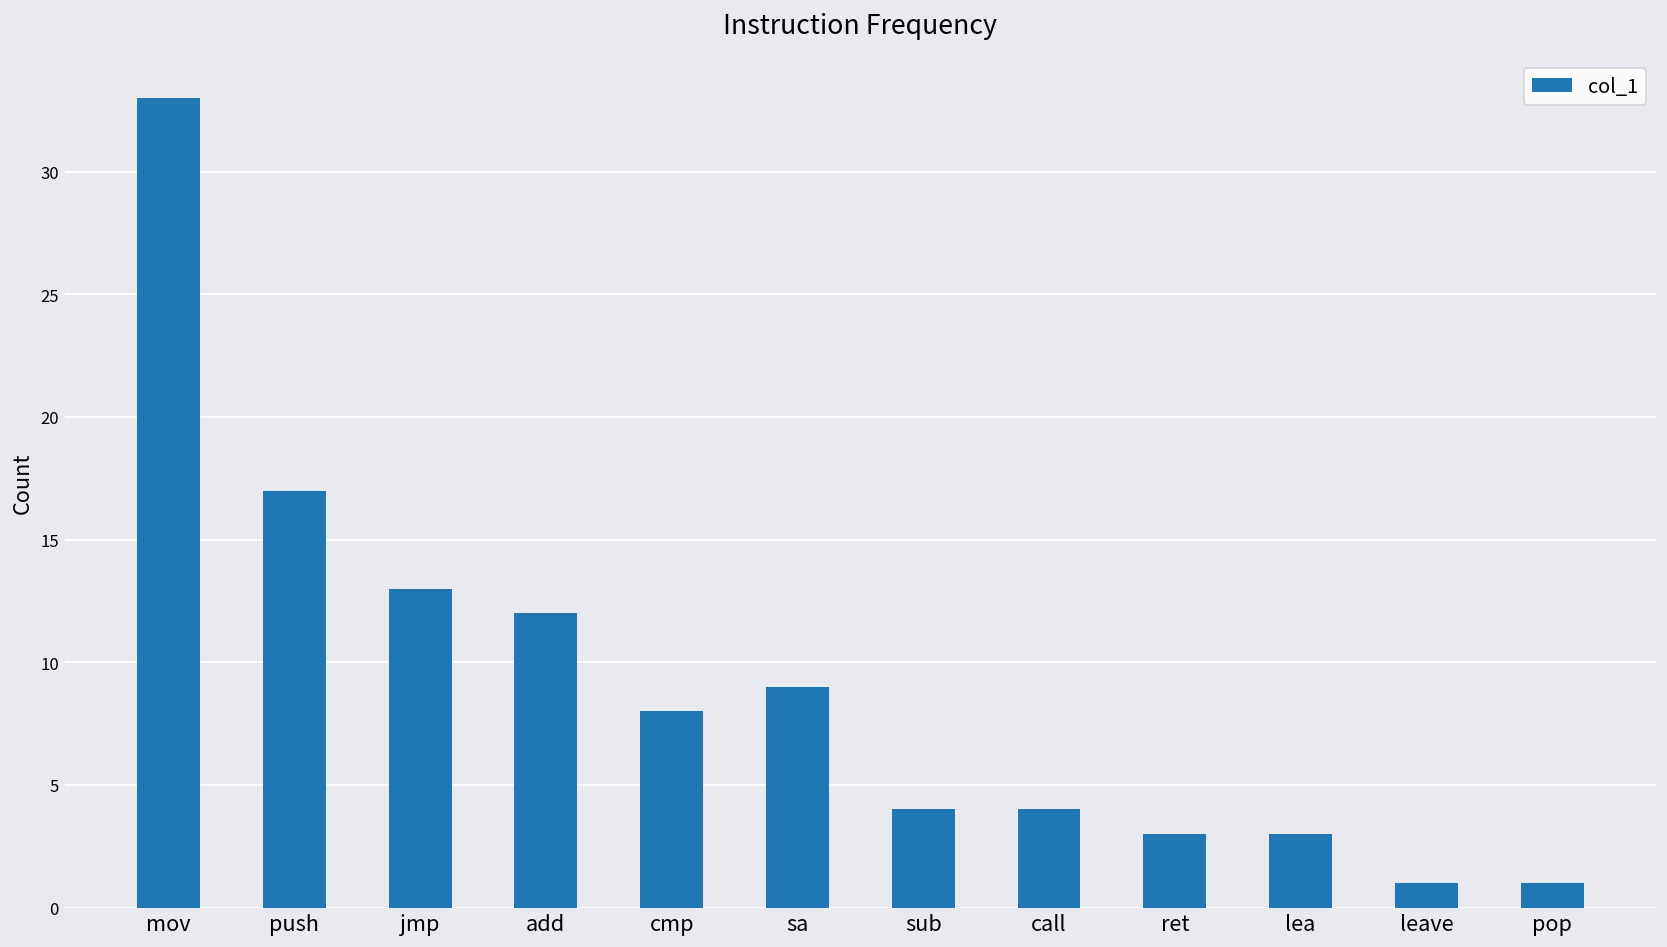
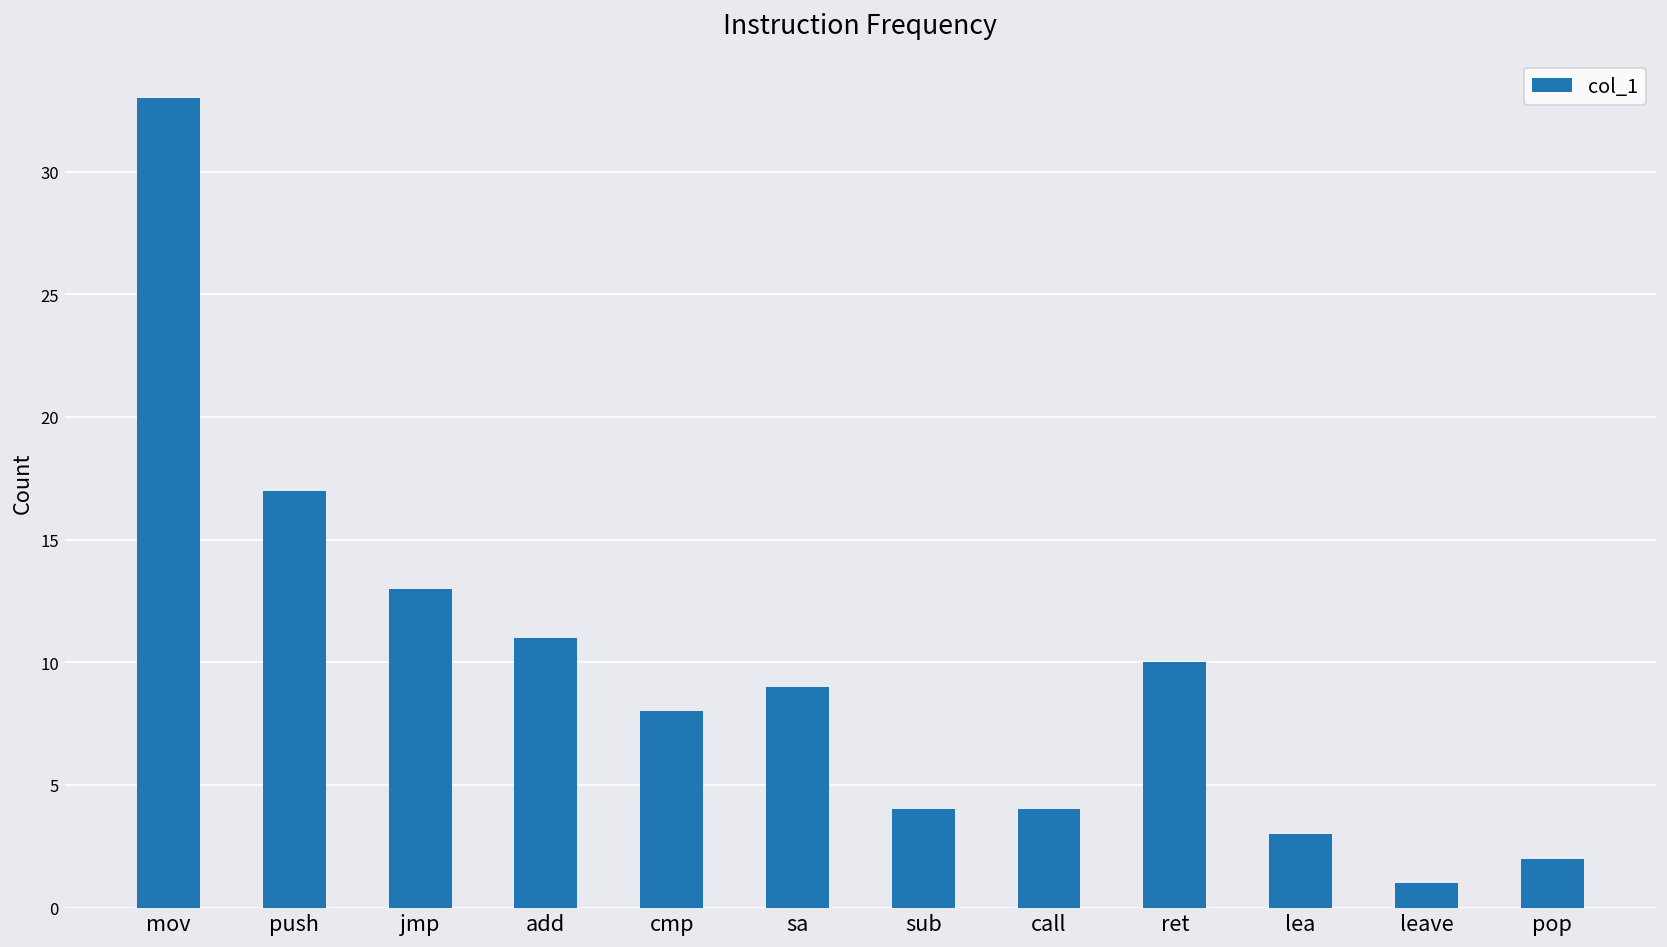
  {
    "mov": 33,
    "push": 17,
    "jmp": 13,
-   "add": 12,
+   "add": 11,
    "cmp": 8,
    "sa": 9,
    "sub": 4,
    "call": 4,
-   "ret": 3,
+   "ret": 10,
    "lea": 3,
    "leave": 1,
-   "pop": 1
+   "pop": 2
  }
